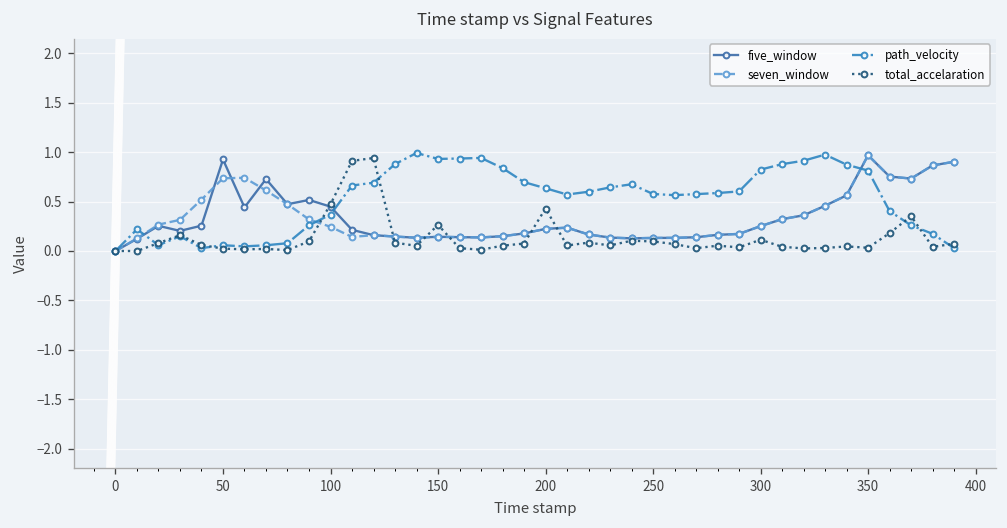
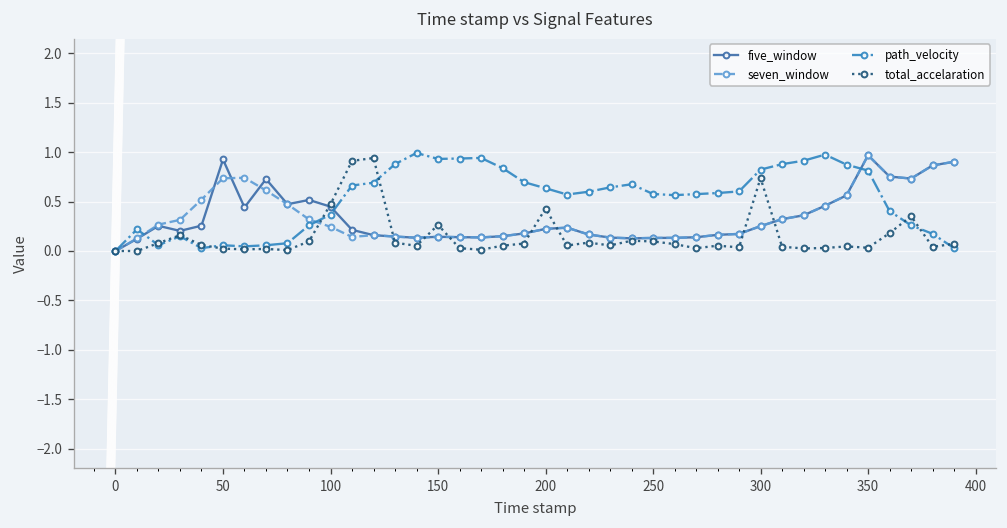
  {
    "total_accelaration": {
      "50": 0.0,
      "150": 0.3,
      "200": 0.4,
      "250": 0.1,
-     "300": 0.1,
+     "300": 0.7,
      "350": 0.0
    }
  }
